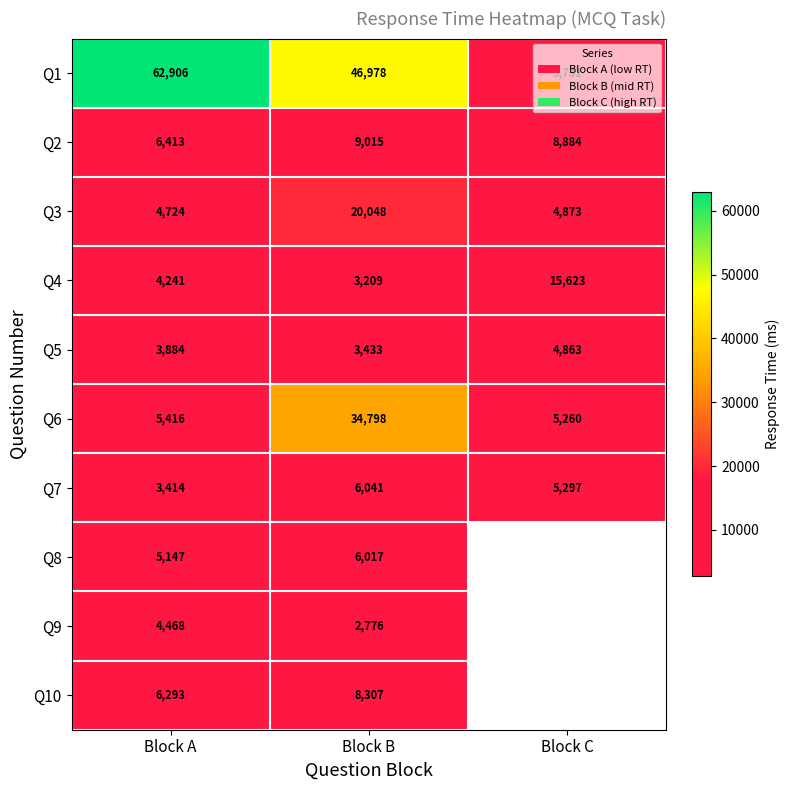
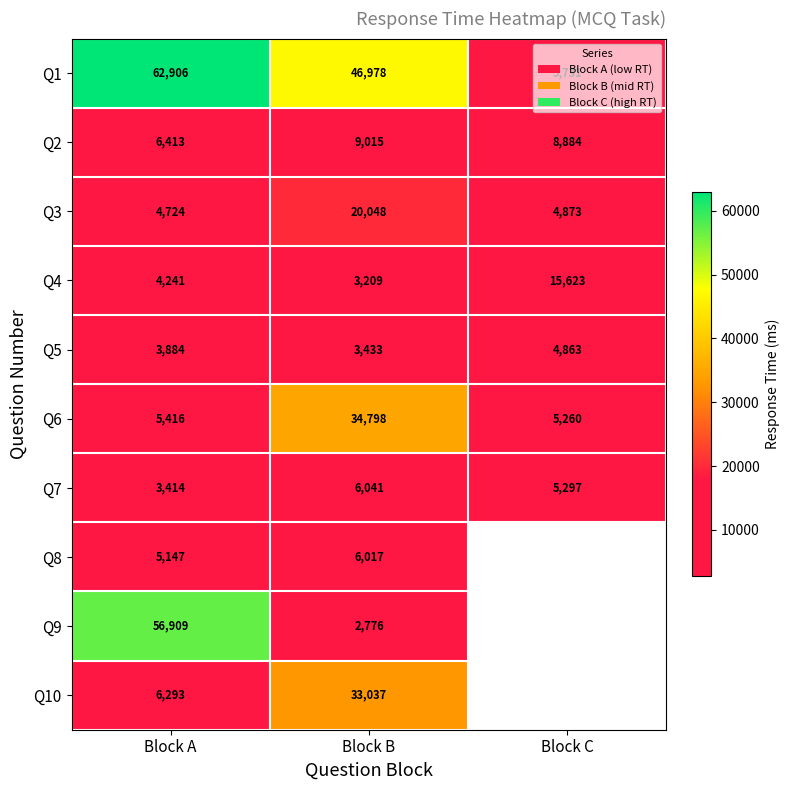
  {
    "Q1": {
      "Block A": "62,906",
      "Block B": "46,978"
    },
    "Q2": {
      "Block A": "6,413",
      "Block B": "9,015",
      "Block C": "8,884"
    },
    "Q3": {
      "Block A": "4,724",
      "Block B": "20,048",
      "Block C": "4,873"
    },
    "Q4": {
      "Block A": "4,241",
      "Block B": "3,209",
      "Block C": "15,623"
    },
    "Q5": {
      "Block A": "3,884",
      "Block B": "3,433",
      "Block C": "4,863"
    },
    "Q6": {
      "Block A": "5,416",
      "Block B": "34,798",
      "Block C": "5,260"
    },
    "Q7": {
      "Block A": "3,414",
      "Block B": "6,041",
      "Block C": "5,297"
    },
    "Q8": {
      "Block A": "5,147",
      "Block B": "6,017"
    },
    "Q9": {
-     "Block A": "4,468",
+     "Block A": "56,909",
      "Block B": "2,776"
    },
    "Q10": {
      "Block A": "6,293",
-     "Block B": "8,307"
+     "Block B": "33,037"
    }
  }
